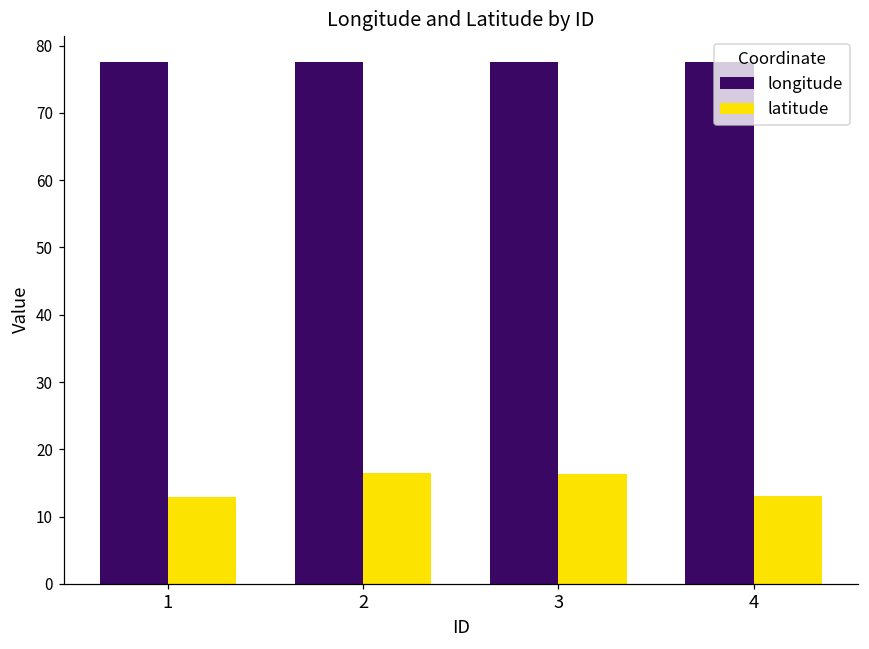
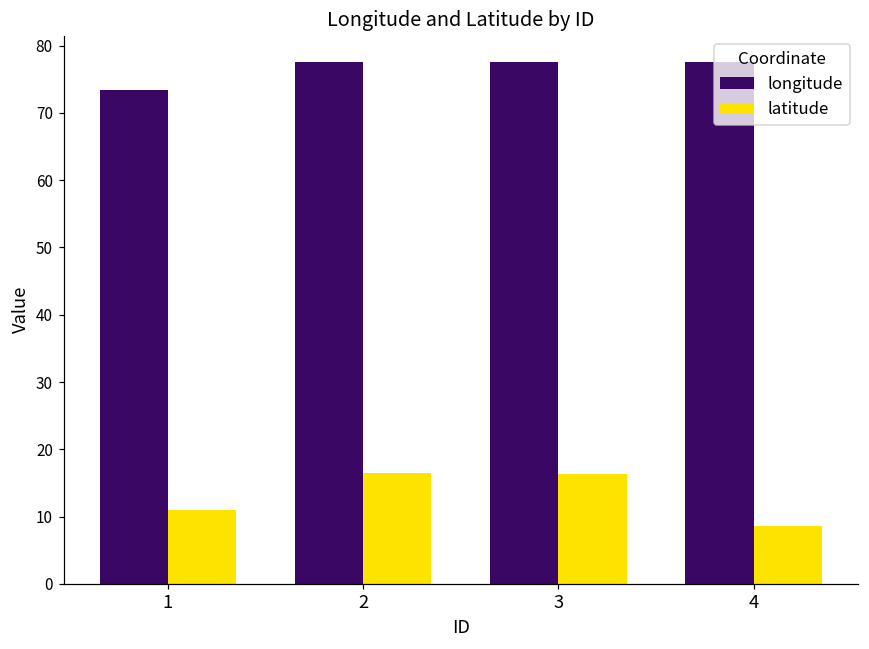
  {
    "longitude": {
-     "1": 78,
+     "1": 73,
      "2": 78,
      "3": 78
    },
    "latitude": {
-     "1": 13,
+     "1": 11,
      "2": 17,
      "3": 16,
-     "4": 13
+     "4": 9
    }
  }
